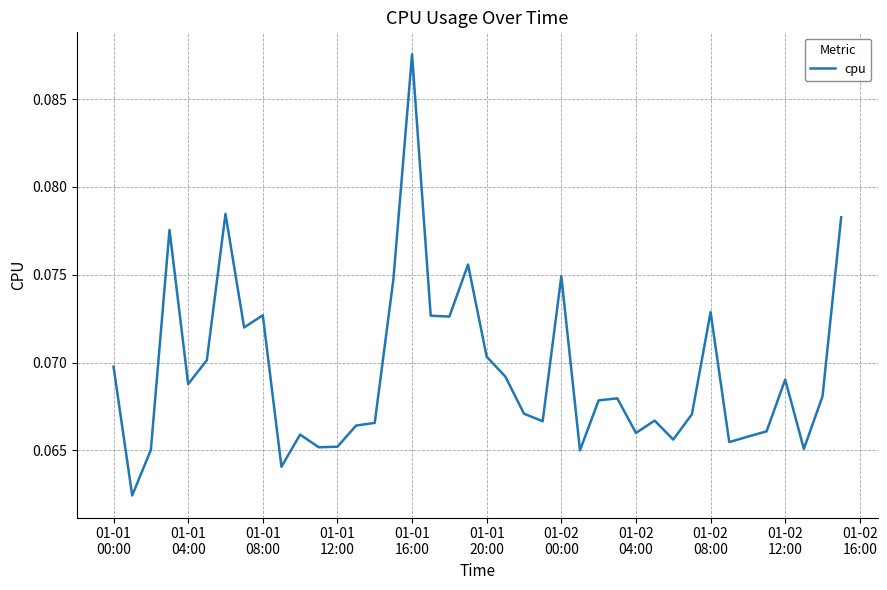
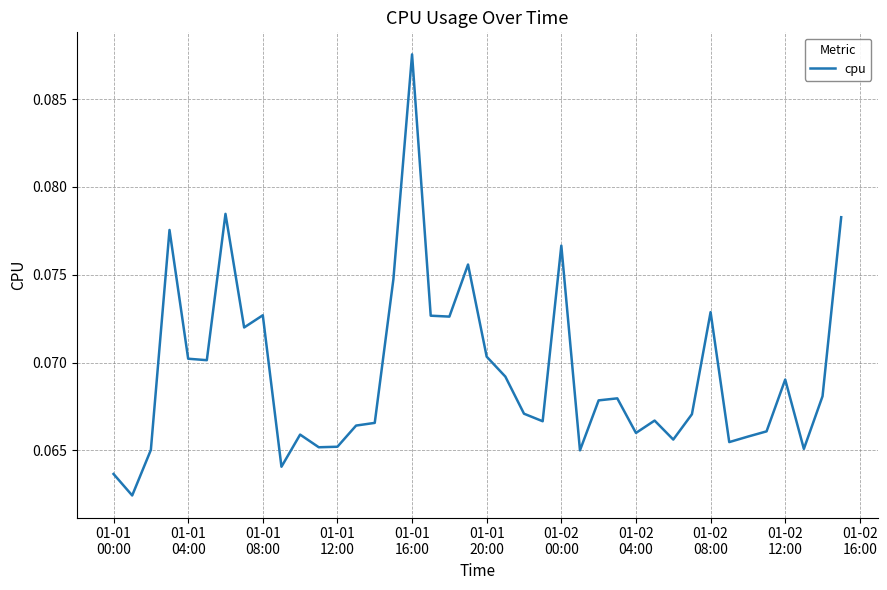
  {
-   "01-01 00:00": 0.0698,
-   "01-01 04:00": 0.0688,
+   "01-01 00:00": 0.0637,
+   "01-01 04:00": 0.0702,
    "01-01 08:00": 0.0727,
    "01-01 12:00": 0.0652,
    "01-01 16:00": 0.0876,
    "01-01 20:00": 0.0703,
-   "01-02 00:00": 0.0749,
+   "01-02 00:00": 0.0767,
    "01-02 04:00": 0.0660,
    "01-02 08:00": 0.0729,
    "01-02 12:00": 0.0690
  }
